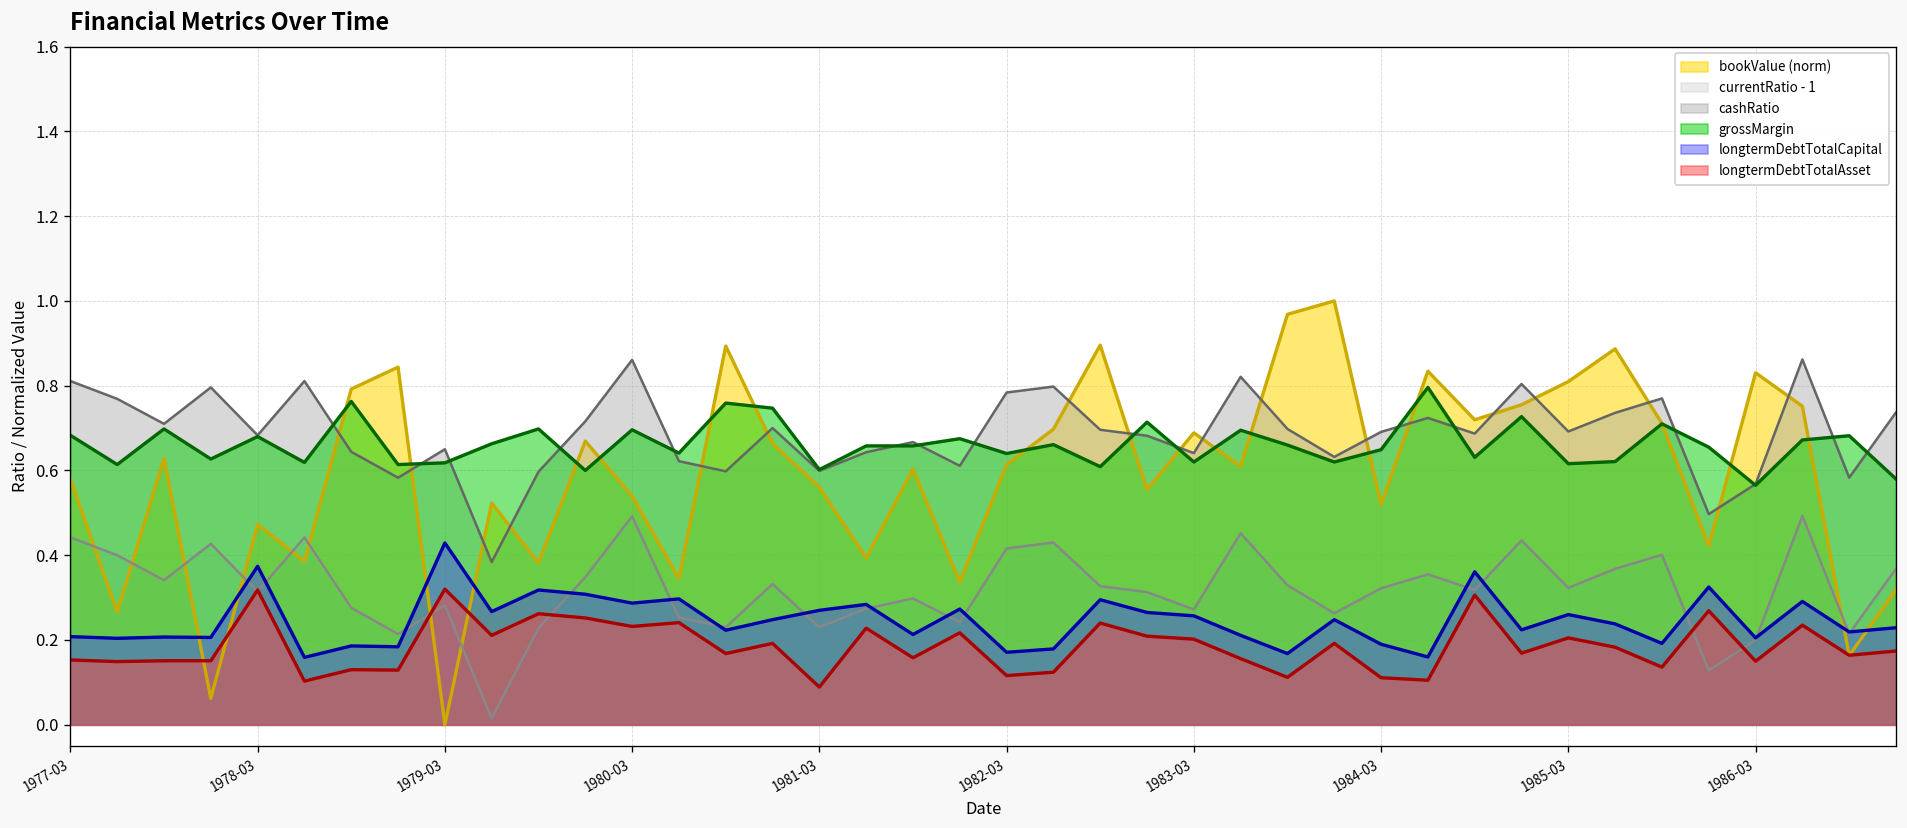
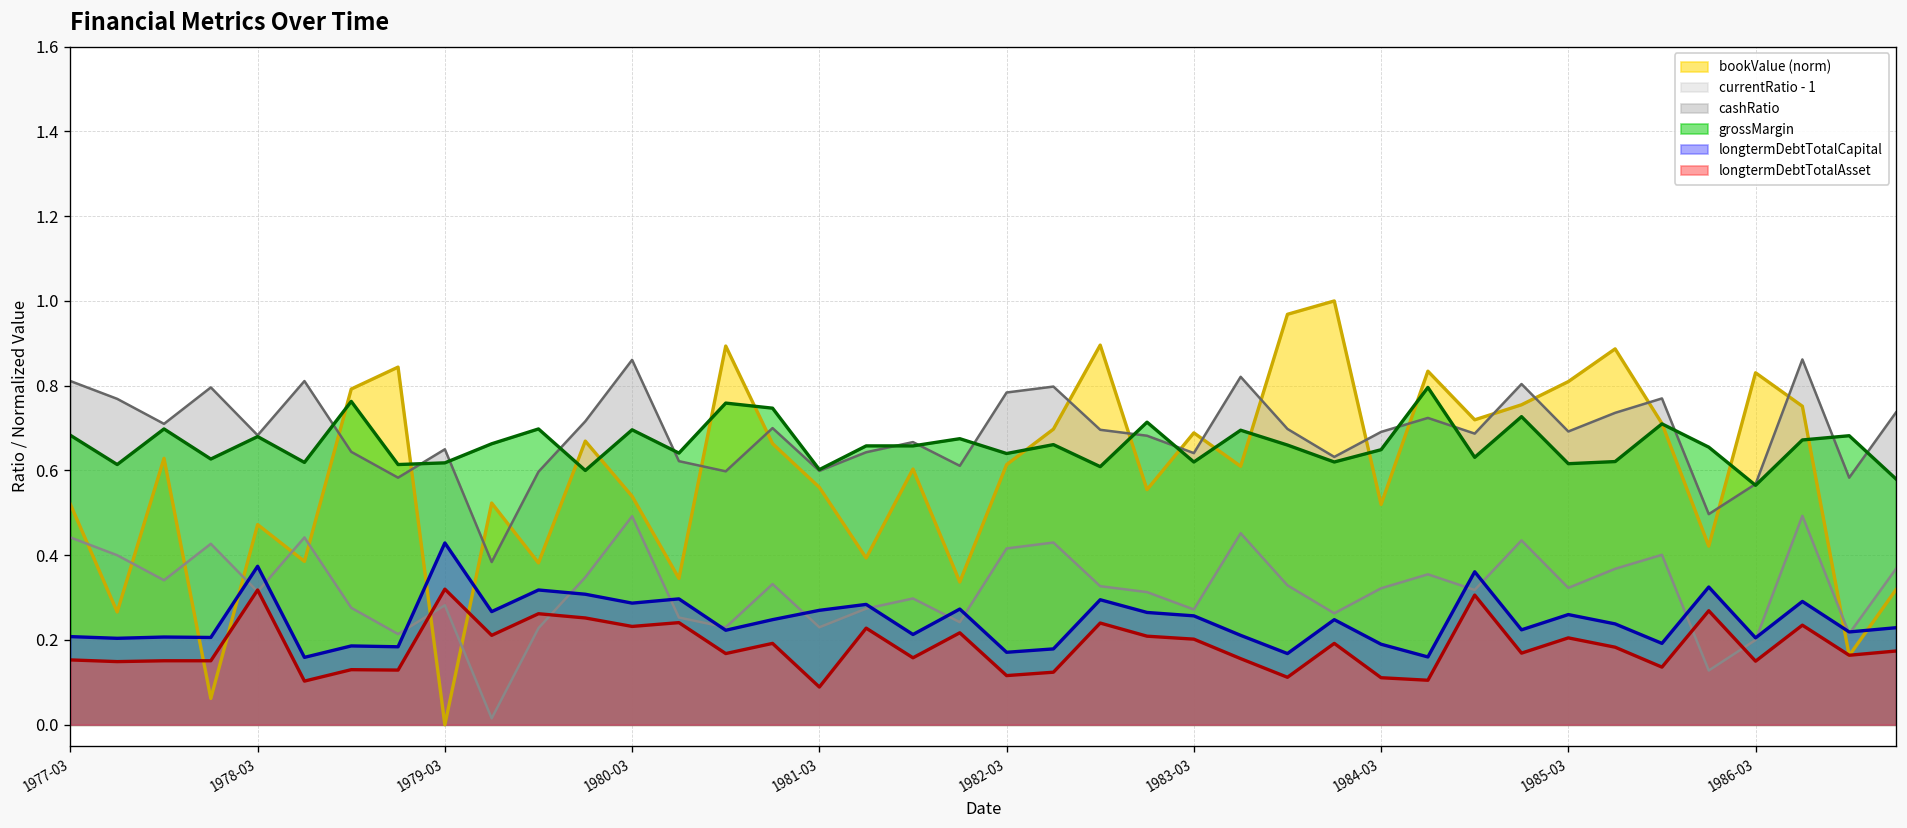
  {
    "bookValue (norm)": {
-     "1977-03": 0.58,
+     "1977-03": 0.52,
      "1978-03": 0.47,
      "1979-03": 0.00,
      "1980-03": 0.54,
      "1981-03": 0.56,
      "1982-03": 0.61,
      "1983-03": 0.69,
      "1984-03": 0.52,
      "1985-03": 0.81,
      "1986-03": 0.83
    },
    "grossMargin": {
      "1977-03": 0.68,
      "1979-03": 0.62,
      "1980-03": 0.70,
      "1982-03": 0.64,
      "1983-03": 0.62,
      "1984-03": 0.65,
      "1985-03": 0.62
    },
    "longtermDebtTotalCapital": {
      "1977-03": 0.21,
      "1978-03": 0.37,
      "1979-03": 0.43,
      "1980-03": 0.29,
      "1981-03": 0.27,
      "1982-03": 0.17,
      "1983-03": 0.26,
      "1984-03": 0.19,
      "1985-03": 0.26
    },
    "longtermDebtTotalAsset": {
      "1977-03": 0.15,
      "1979-03": 0.32,
      "1980-03": 0.23,
      "1981-03": 0.09,
      "1982-03": 0.12,
      "1983-03": 0.20,
      "1984-03": 0.11,
      "1985-03": 0.21,
      "1986-03": 0.15
    }
  }
